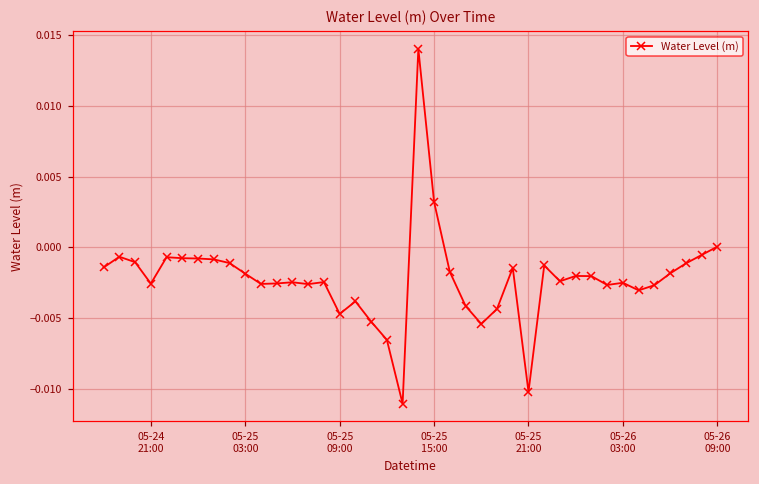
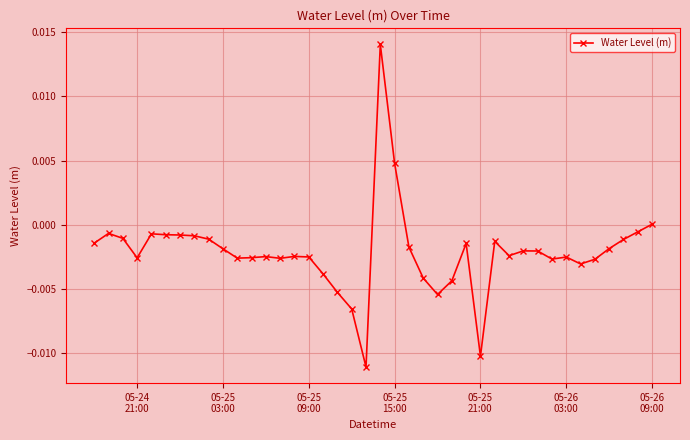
  {
    "05-24 21:00": -0.0026,
    "05-25 03:00": -0.0019,
-   "05-25 09:00": -0.0047,
-   "05-25 15:00": 0.0032,
+   "05-25 09:00": -0.0025,
+   "05-25 15:00": 0.0048,
    "05-25 21:00": -0.0102,
    "05-26 03:00": -0.0025,
    "05-26 09:00": 0.0001
  }
